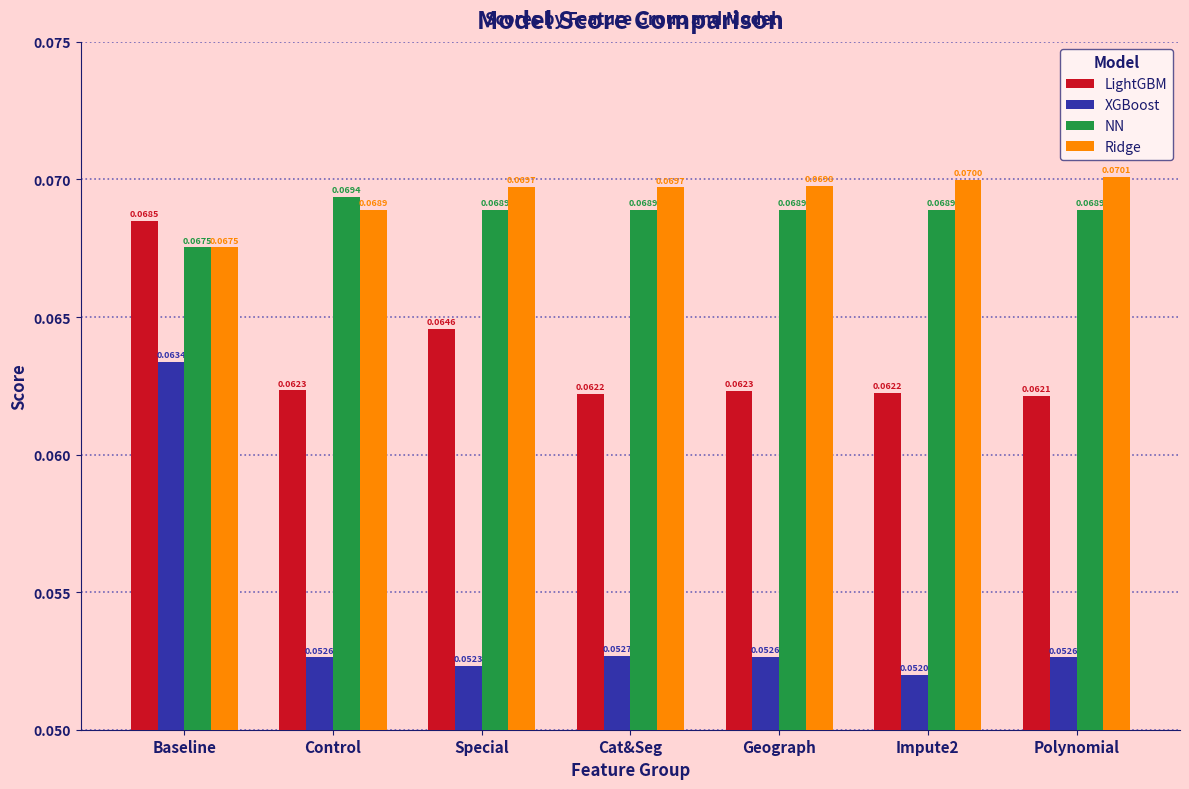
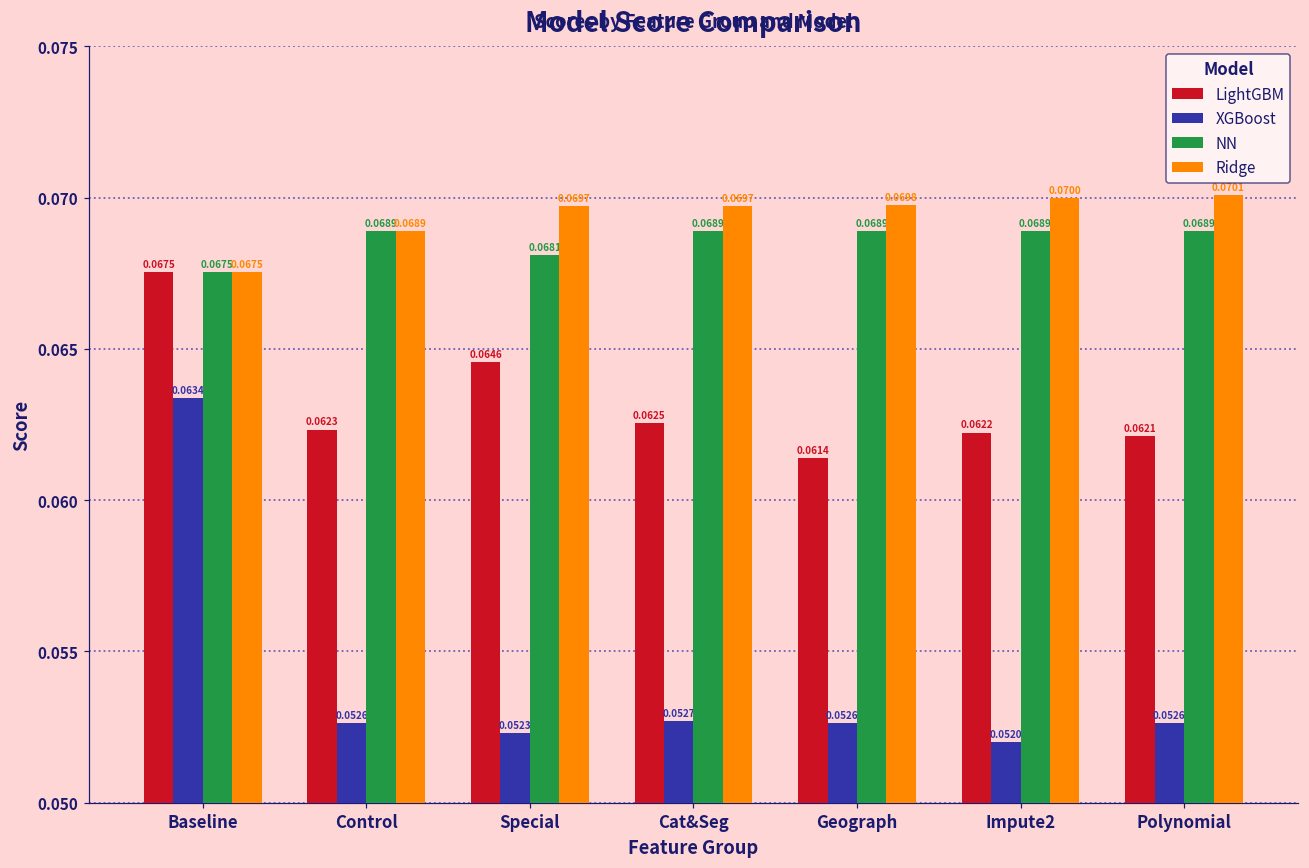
  {
    "LightGBM": {
-     "Baseline": 0.0685,
+     "Baseline": 0.0675,
      "Control": 0.0623,
      "Special": 0.0646,
-     "Cat&Seg": 0.0622,
-     "Geograph": 0.0623,
+     "Cat&Seg": 0.0625,
+     "Geograph": 0.0614,
      "Impute2": 0.0622,
      "Polynomial": 0.0621
    },
    "XGBoost": {
      "Baseline": 0.0634,
      "Control": 0.0526,
      "Special": 0.0523,
      "Cat&Seg": 0.0527,
      "Geograph": 0.0526,
      "Impute2": 0.0520,
      "Polynomial": 0.0526
    },
    "NN": {
      "Baseline": 0.0675,
-     "Control": 0.0694,
-     "Special": 0.0689,
+     "Control": 0.0689,
+     "Special": 0.0681,
      "Cat&Seg": 0.0689,
      "Geograph": 0.0689,
      "Impute2": 0.0689,
      "Polynomial": 0.0689
    },
    "Ridge": {
      "Baseline": 0.0675,
      "Control": 0.0689,
      "Special": 0.0697,
      "Cat&Seg": 0.0697,
      "Geograph": 0.0698,
      "Impute2": 0.0700,
      "Polynomial": 0.0701
    }
  }
